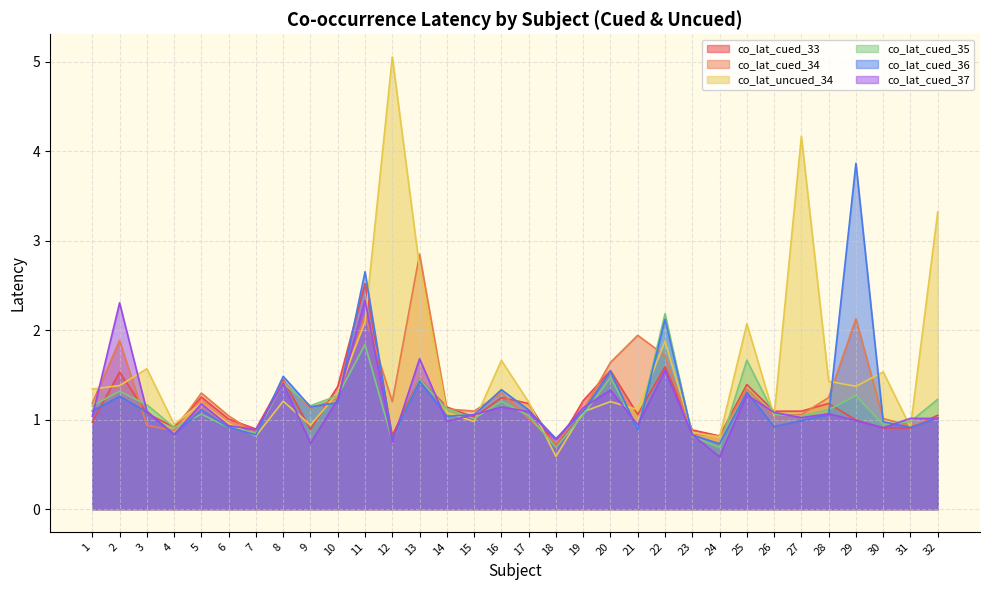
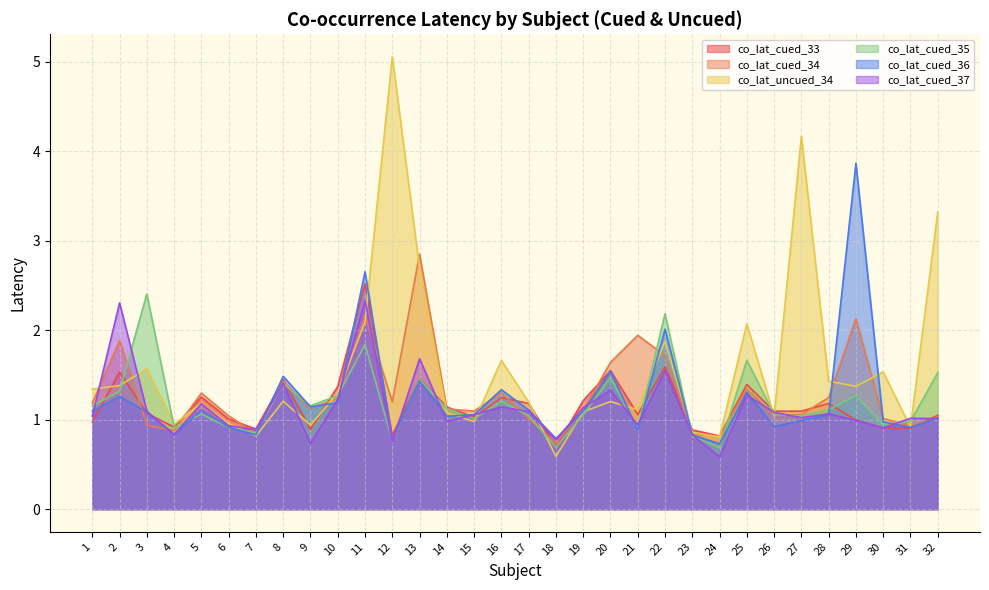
  {
    "co_lat_cued_35": {
      "2": 1.3,
-     "3": 1.2,
+     "3": 2.4,
      "5": 1.1,
      "10": 1.3,
      "11": 1.8,
      "16": 1.2,
      "17": 1.0,
      "19": 1.1,
      "20": 1.5,
      "22": 2.2,
      "24": 0.7,
      "25": 1.7,
      "28": 1.1,
      "29": 1.3,
      "30": 0.9,
      "31": 1.0,
-     "32": 1.2
+     "32": 1.5
    },
    "co_lat_cued_36": {
      "1": 1.1,
      "2": 1.3,
      "5": 1.1,
      "8": 1.5,
      "10": 1.2,
      "11": 2.7,
      "14": 1.0,
      "16": 1.3,
-     "22": 2.1,
+     "22": 2.0,
      "24": 0.7,
      "25": 1.3,
      "26": 0.9,
      "27": 1.0,
      "29": 3.9,
      "30": 1.0
    },
    "co_lat_cued_37": {
      "1": 1.0,
      "2": 2.3,
      "9": 0.7,
      "11": 2.3,
      "13": 1.7,
      "14": 1.0,
      "16": 1.1,
      "20": 1.3,
      "21": 0.9,
      "22": 1.6,
      "24": 0.6,
      "25": 1.3,
      "31": 1.0
    }
  }
